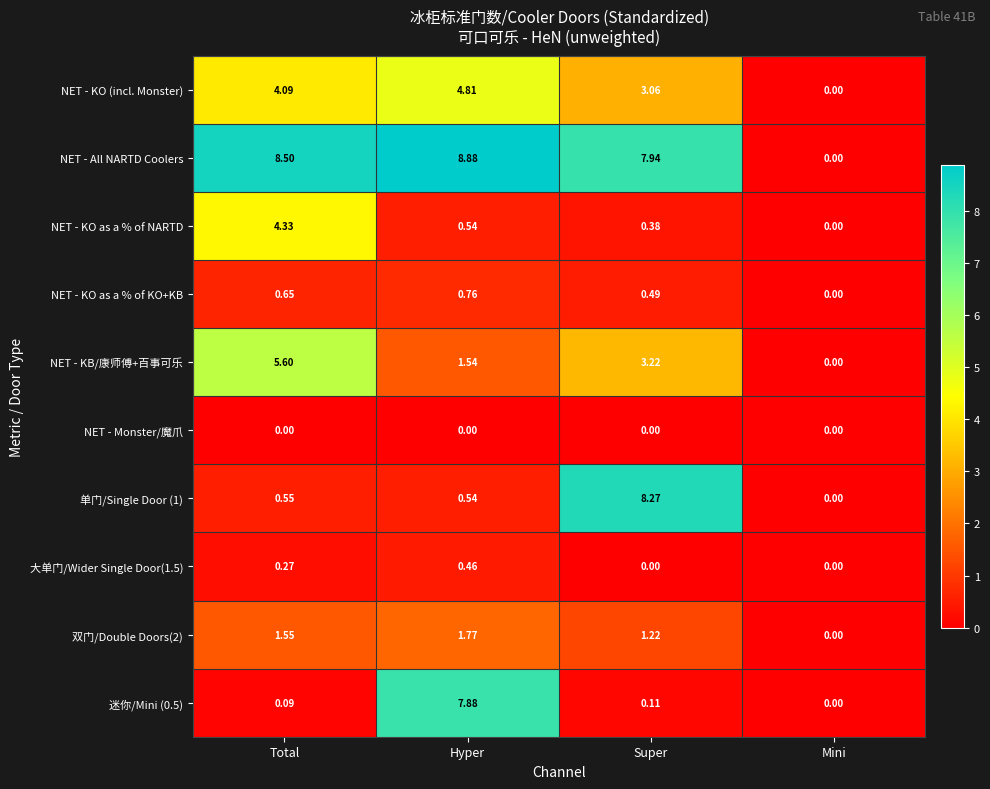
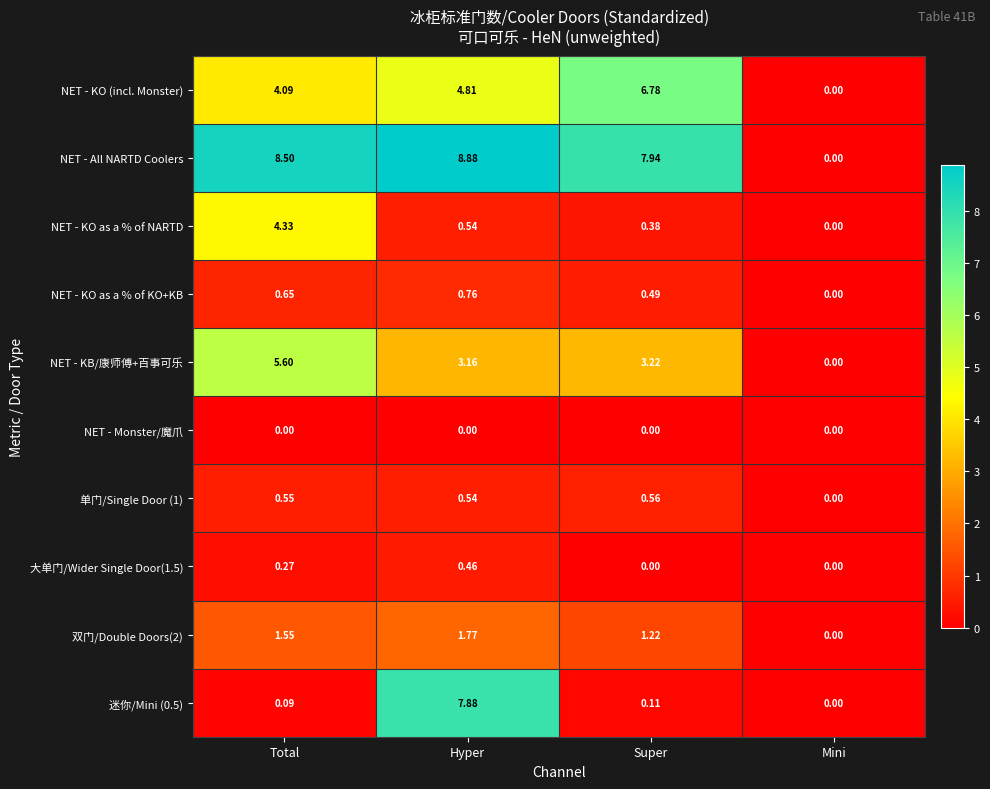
  {
    "NET - KO (incl. Monster)": {
      "Total": 4.09,
      "Hyper": 4.81,
-     "Super": 3.06,
+     "Super": 6.78,
      "Mini": 0.00
    },
    "NET - All NARTD Coolers": {
      "Total": 8.50,
      "Hyper": 8.88,
      "Super": 7.94,
      "Mini": 0.00
    },
    "NET - KO as a % of NARTD": {
      "Total": 4.33,
      "Hyper": 0.54,
      "Super": 0.38,
      "Mini": 0.00
    },
    "NET - KO as a % of KO+KB": {
      "Total": 0.65,
      "Hyper": 0.76,
      "Super": 0.49,
      "Mini": 0.00
    },
    "NET - KB/康师傅+百事可乐": {
      "Total": 5.60,
-     "Hyper": 1.54,
+     "Hyper": 3.16,
      "Super": 3.22,
      "Mini": 0.00
    },
    "NET - Monster/魔爪": {
      "Total": 0.00,
      "Hyper": 0.00,
      "Super": 0.00,
      "Mini": 0.00
    },
    "单门/Single Door (1)": {
      "Total": 0.55,
      "Hyper": 0.54,
-     "Super": 8.27,
+     "Super": 0.56,
      "Mini": 0.00
    },
    "大单门/Wider Single Door(1.5)": {
      "Total": 0.27,
      "Hyper": 0.46,
      "Super": 0.00,
      "Mini": 0.00
    },
    "双门/Double Doors(2)": {
      "Total": 1.55,
      "Hyper": 1.77,
      "Super": 1.22,
      "Mini": 0.00
    },
    "迷你/Mini (0.5)": {
      "Total": 0.09,
      "Hyper": 7.88,
      "Super": 0.11,
      "Mini": 0.00
    }
  }
